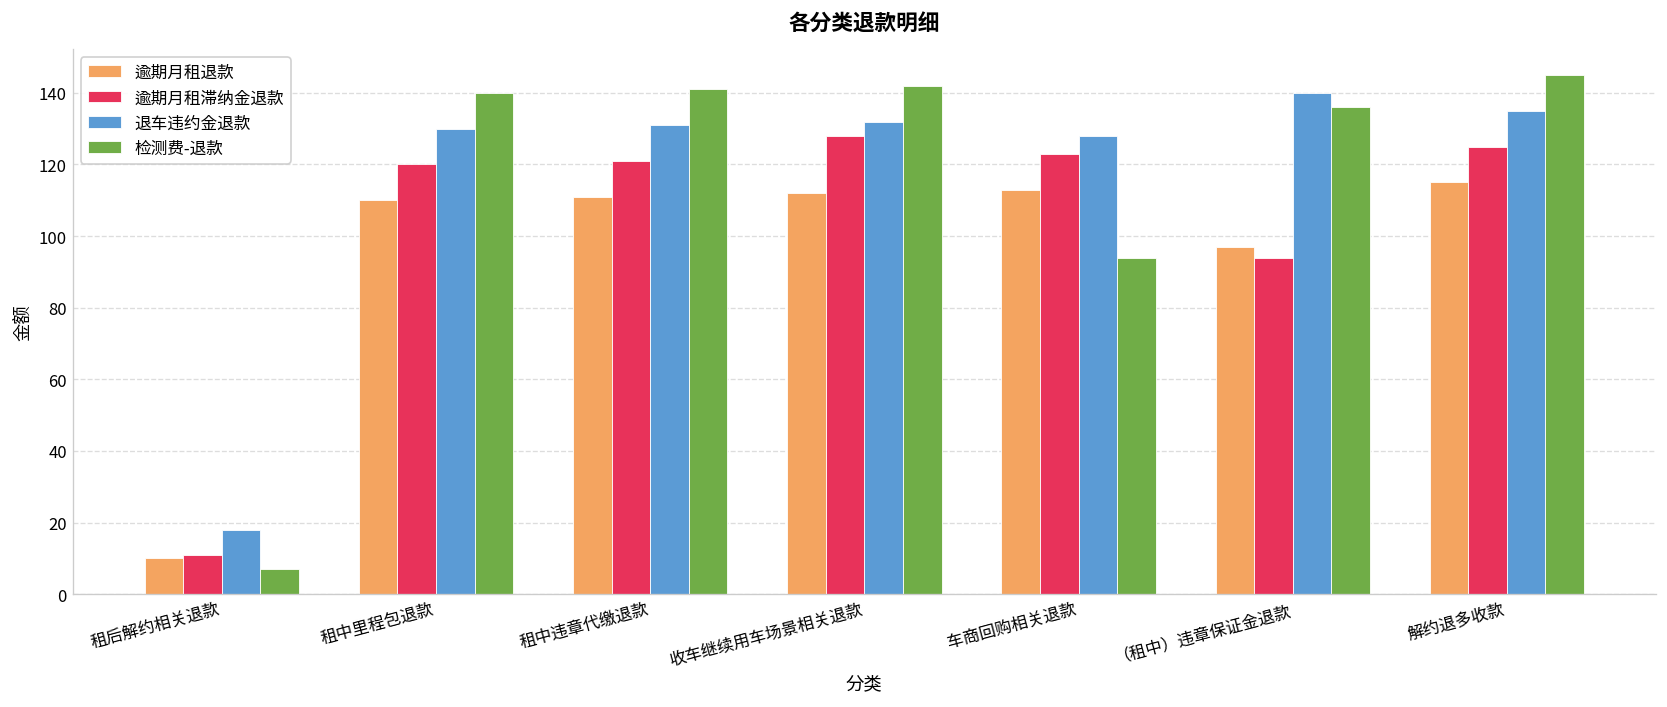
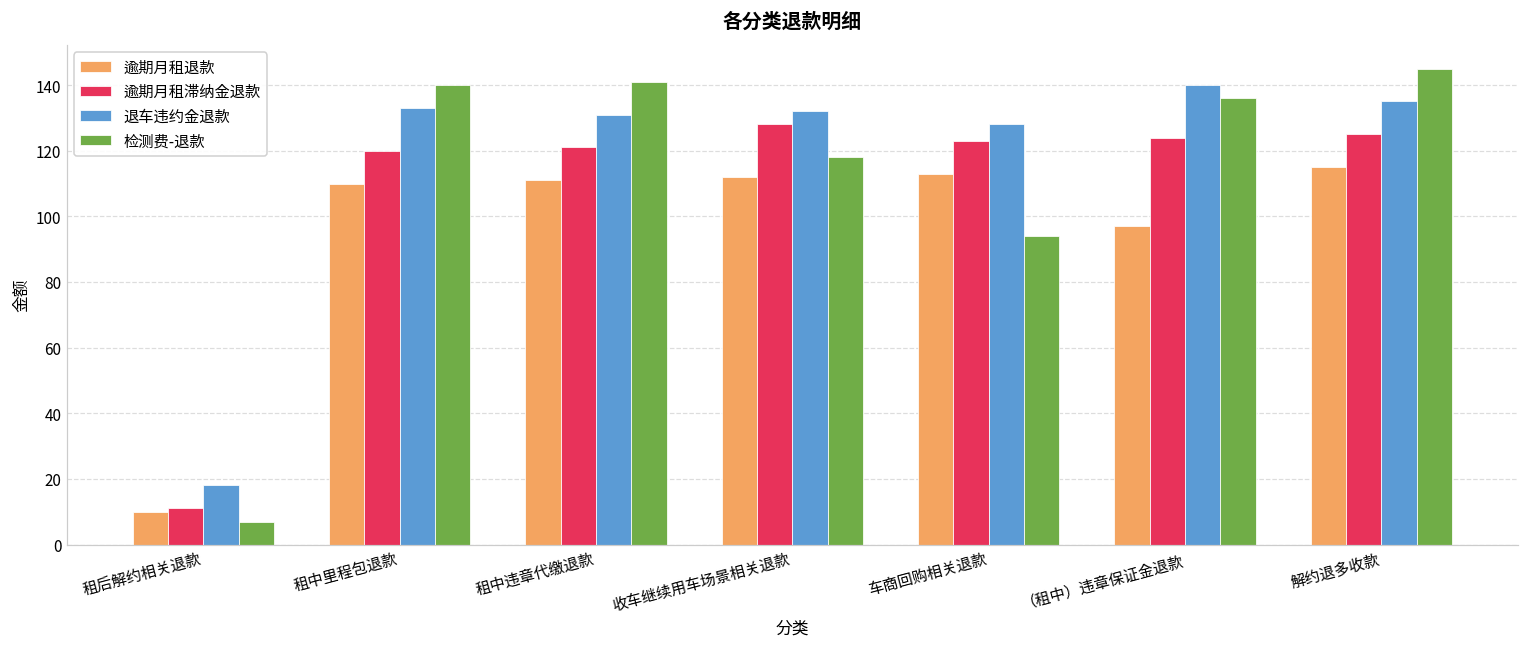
  {
    "逾期月租退款": {
      "租后解约相关退款": 10,
      "租中里程包退款": 110,
      "租中违章代缴退款": 111,
      "收车继续用车场景相关退款": 112,
      "车商回购相关退款": 113,
      "（租中）违章保证金退款": 97,
      "解约退多收款": 115
    },
    "逾期月租滞纳金退款": {
      "租后解约相关退款": 11,
      "租中里程包退款": 120,
      "租中违章代缴退款": 121,
      "收车继续用车场景相关退款": 128,
      "车商回购相关退款": 123,
-     "（租中）违章保证金退款": 94,
+     "（租中）违章保证金退款": 124,
      "解约退多收款": 125
    },
    "退车违约金退款": {
      "租后解约相关退款": 18,
-     "租中里程包退款": 130,
+     "租中里程包退款": 133,
      "租中违章代缴退款": 131,
      "收车继续用车场景相关退款": 132,
      "车商回购相关退款": 128,
      "（租中）违章保证金退款": 140,
      "解约退多收款": 135
    },
    "检测费-退款": {
      "租后解约相关退款": 7,
      "租中里程包退款": 140,
      "租中违章代缴退款": 141,
-     "收车继续用车场景相关退款": 142,
+     "收车继续用车场景相关退款": 118,
      "车商回购相关退款": 94,
      "（租中）违章保证金退款": 136,
      "解约退多收款": 145
    }
  }
